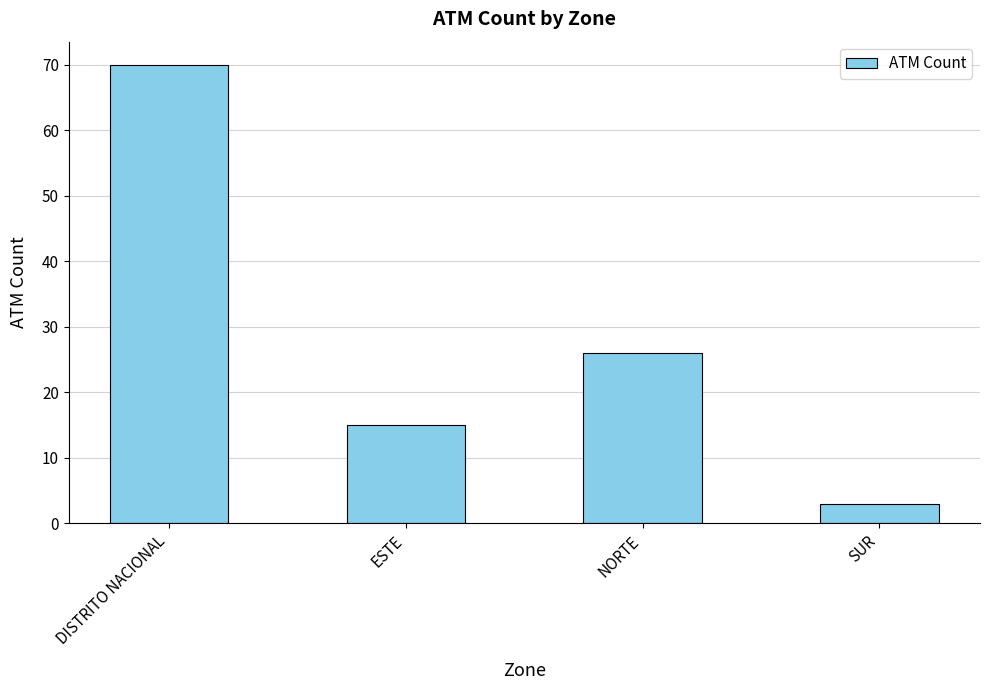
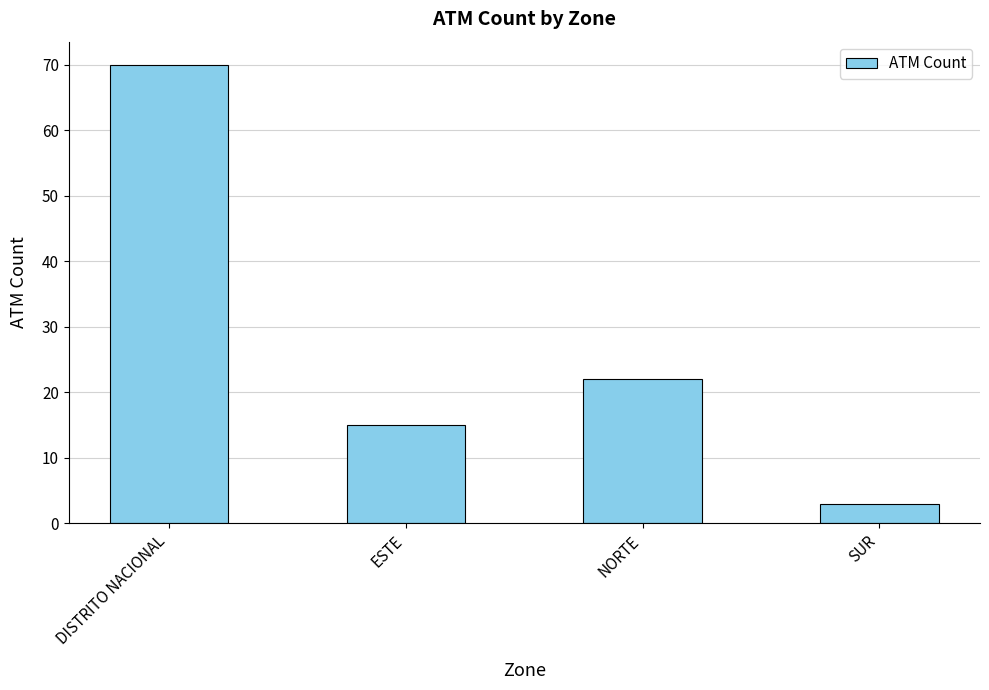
  {
    "DISTRITO NACIONAL": 70,
    "ESTE": 15,
-   "NORTE": 26,
+   "NORTE": 22,
    "SUR": 3
  }
